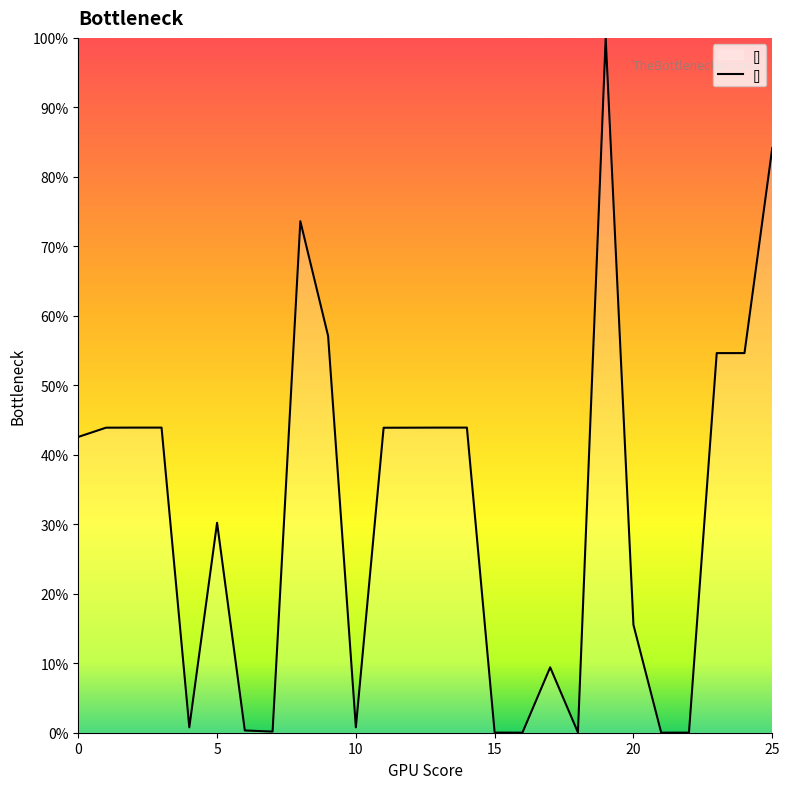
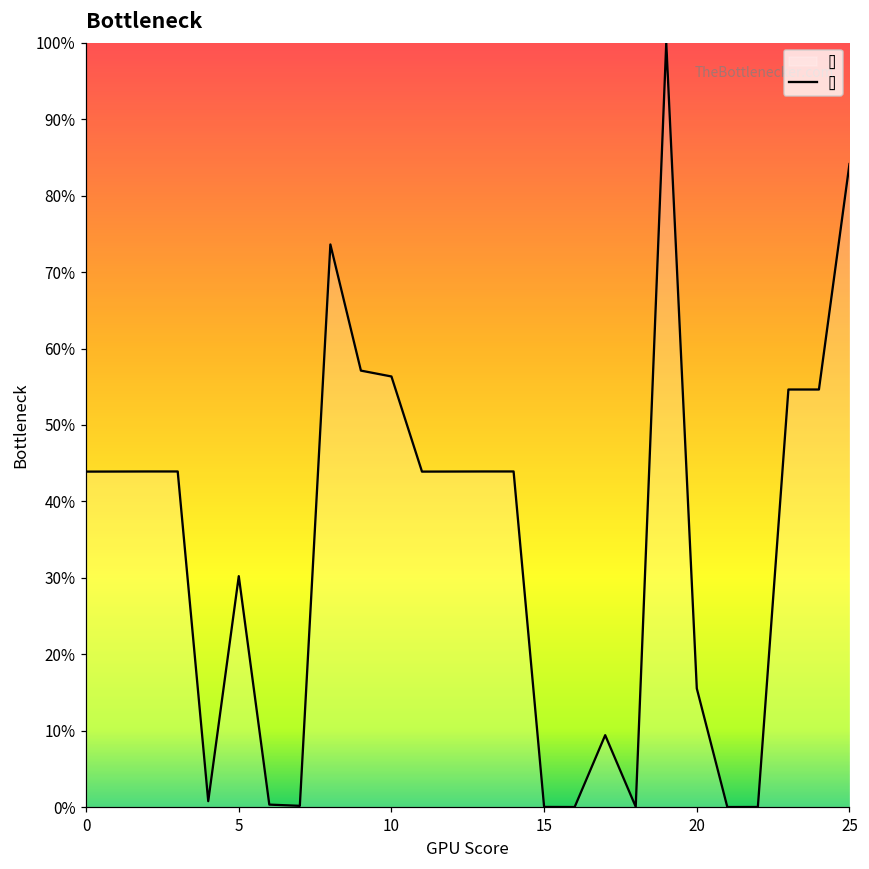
  {
-   "0": "43%",
+   "0": "44%",
    "5": "30%",
-   "10": "1%",
+   "10": "56%",
    "15": "0%",
    "20": "16%",
    "25": "84%"
  }
